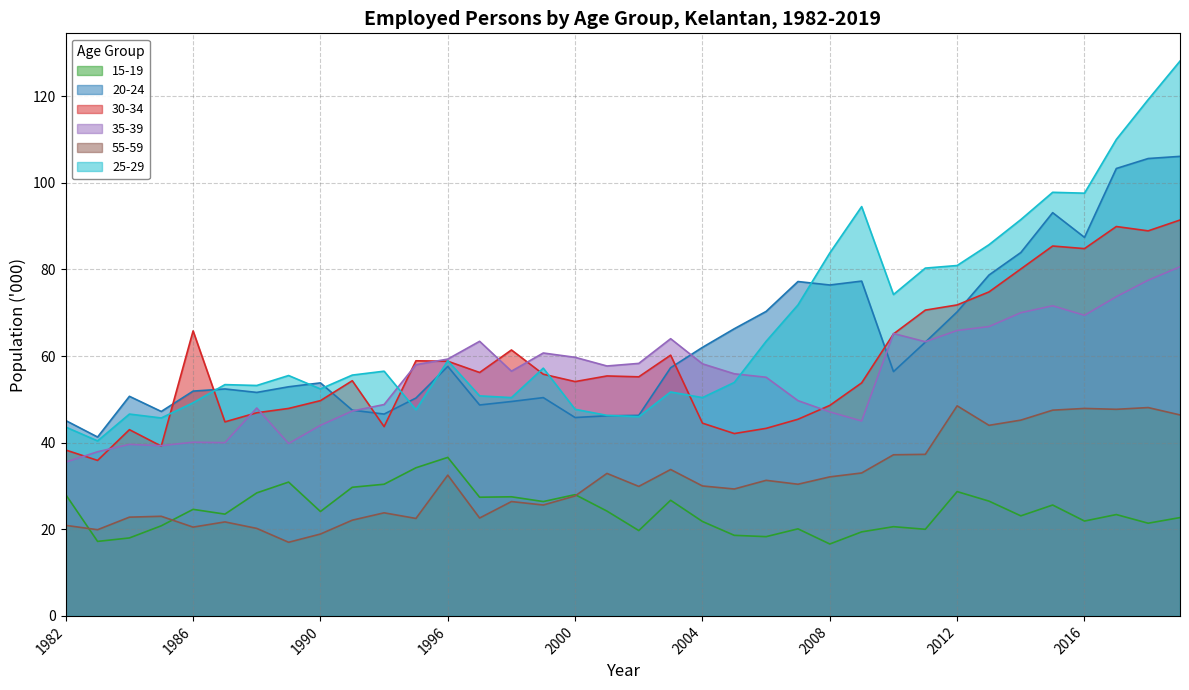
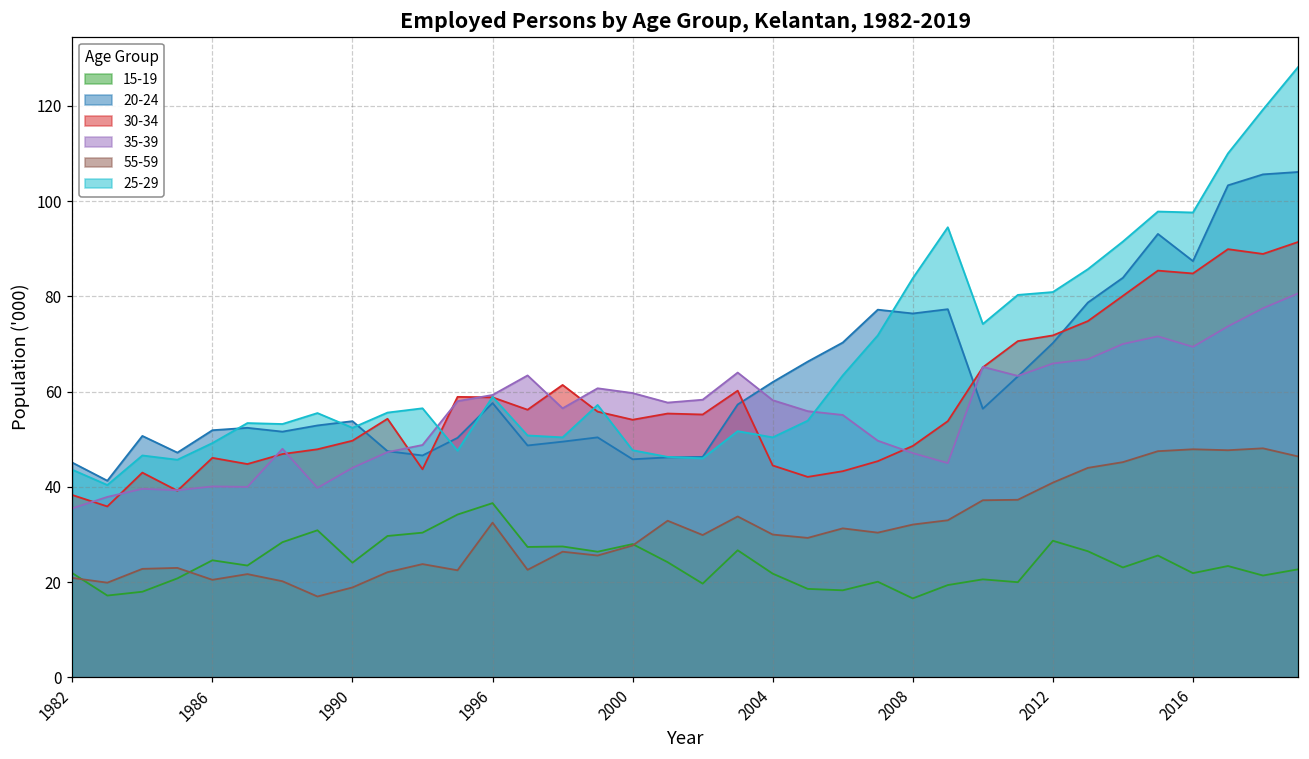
  {
    "15-19": {
-     "1982": 28,
+     "1982": 22,
      "1986": 25,
      "1990": 24,
      "1996": 37,
      "2004": 22,
      "2008": 17,
      "2012": 29,
      "2016": 22
    },
    "30-34": {
      "1982": 38,
-     "1986": 66,
+     "1986": 46,
      "1990": 50,
      "2000": 54,
      "2004": 45,
      "2008": 49,
      "2012": 72,
      "2016": 85
    },
    "35-39": {
      "1982": 36,
      "1986": 40,
      "1990": 44,
      "2000": 60,
      "2004": 58,
      "2008": 47,
      "2012": 66,
      "2016": 69
    },
    "55-59": {
      "1982": 21,
      "1986": 21,
      "1990": 19,
      "1996": 33,
      "2004": 30,
      "2008": 32,
-     "2012": 49,
+     "2012": 41,
      "2016": 48
    }
  }
